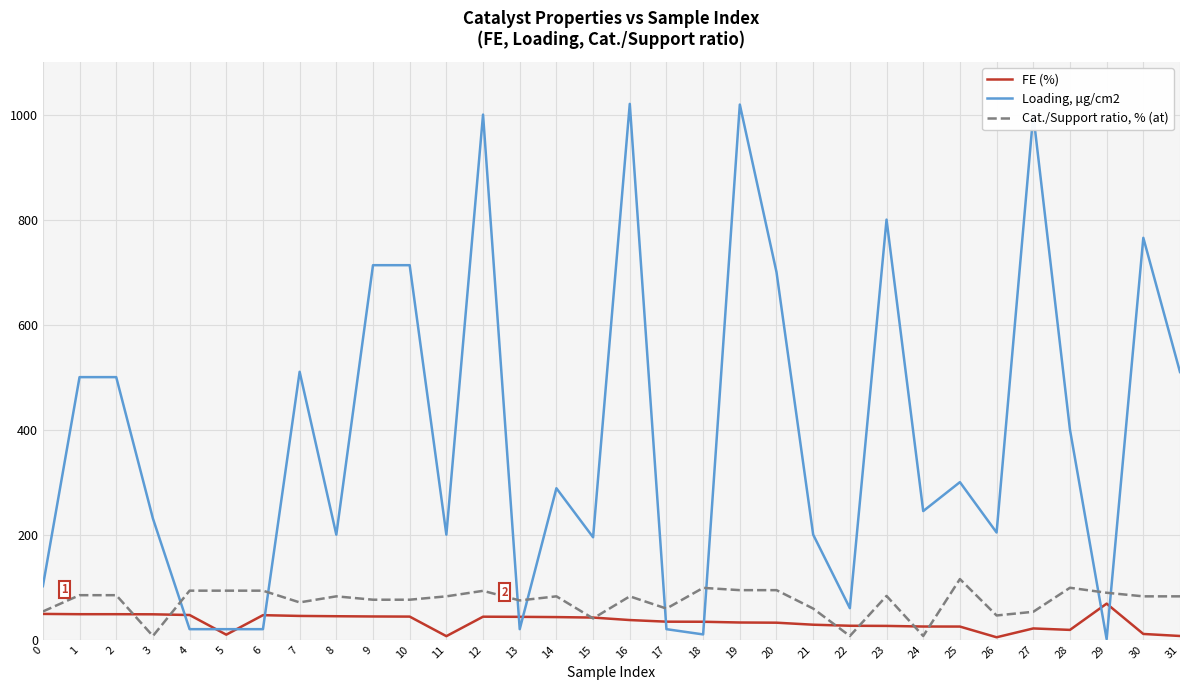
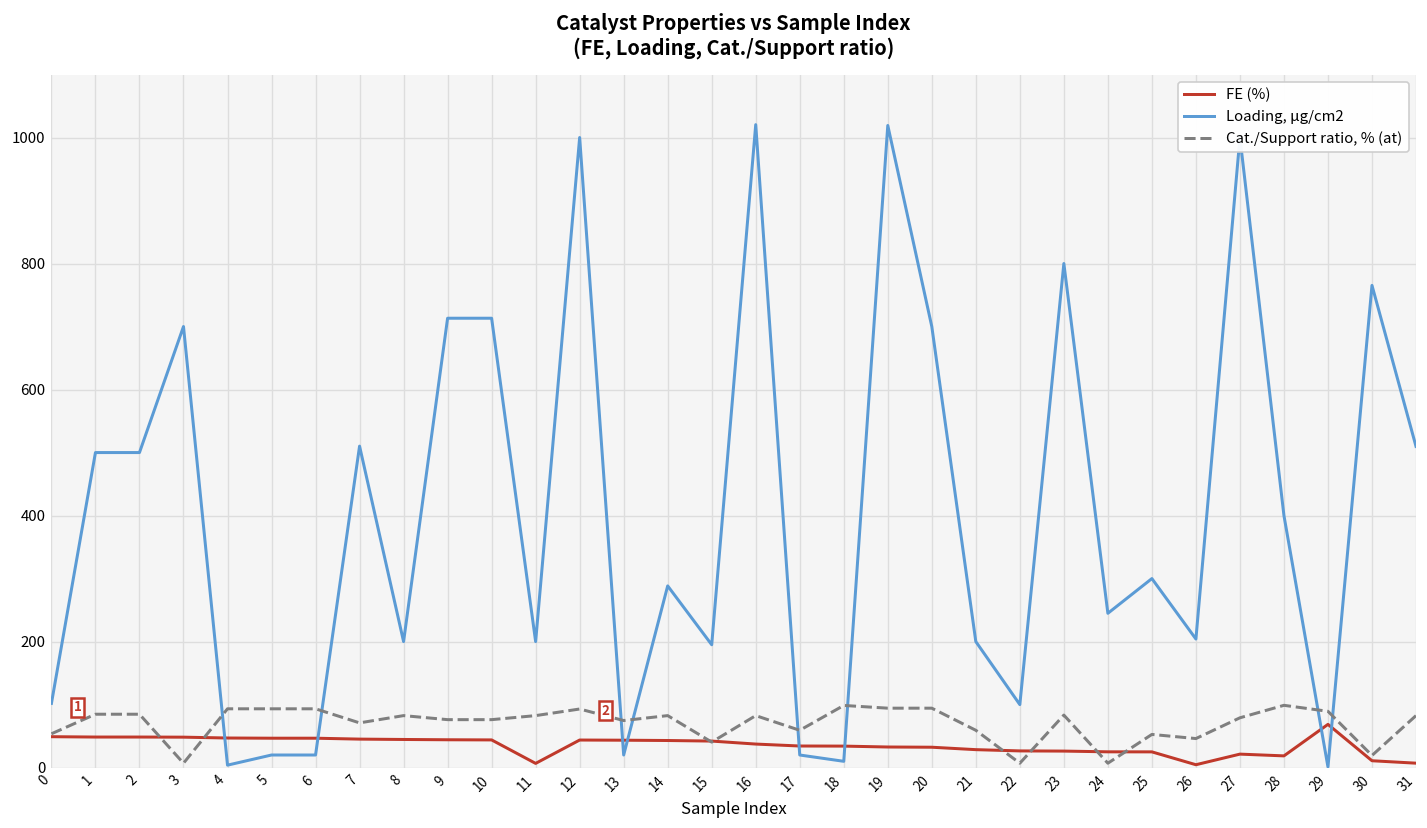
  {
    "FE (%)": {
      "1": 50,
      "2": 50,
      "3": 50,
      "4": 50,
-     "5": 10,
+     "5": 50,
      "6": 50,
      "7": 50,
      "8": 40,
      "9": 40,
      "10": 40,
      "11": 10,
      "12": 40,
      "13": 40,
      "14": 40,
      "16": 40,
      "17": 30,
      "18": 30,
      "19": 30,
      "20": 30,
      "21": 30,
      "22": 30,
      "23": 30,
      "24": 30,
      "25": 20,
      "26": 0,
      "27": 20,
      "28": 20,
      "29": 70,
      "30": 10,
      "31": 10
    },
    "Loading, μg/cm2": {
      "0": 100,
      "1": 500,
      "2": 500,
-     "3": 230,
-     "4": 20,
+     "3": 700,
+     "4": 0,
      "5": 20,
      "6": 20,
      "7": 510,
      "8": 200,
      "9": 710,
      "10": 710,
      "11": 200,
      "12": 1000,
      "13": 20,
      "14": 290,
      "15": 200,
      "16": 1020,
      "17": 20,
      "18": 10,
      "19": 1020,
      "20": 700,
      "21": 200,
-     "22": 60,
+     "22": 100,
      "23": 800,
      "24": 240,
      "25": 300,
      "26": 200,
      "28": 400,
      "29": 0,
      "30": 770,
      "31": 510
    },
    "Cat./Support ratio, % (at)": {
      "2": 80,
      "3": 10,
      "4": 90,
      "5": 90,
      "6": 90,
      "7": 70,
      "8": 80,
      "9": 80,
      "10": 80,
      "11": 80,
      "12": 90,
      "14": 80,
      "16": 80,
      "17": 60,
      "18": 100,
      "19": 90,
      "20": 90,
      "21": 60,
      "22": 10,
      "23": 80,
      "24": 10,
-     "25": 120,
+     "25": 50,
      "26": 50,
-     "27": 50,
+     "27": 80,
      "28": 100,
      "29": 90,
-     "30": 80,
+     "30": 20,
      "31": 80
    }
  }
